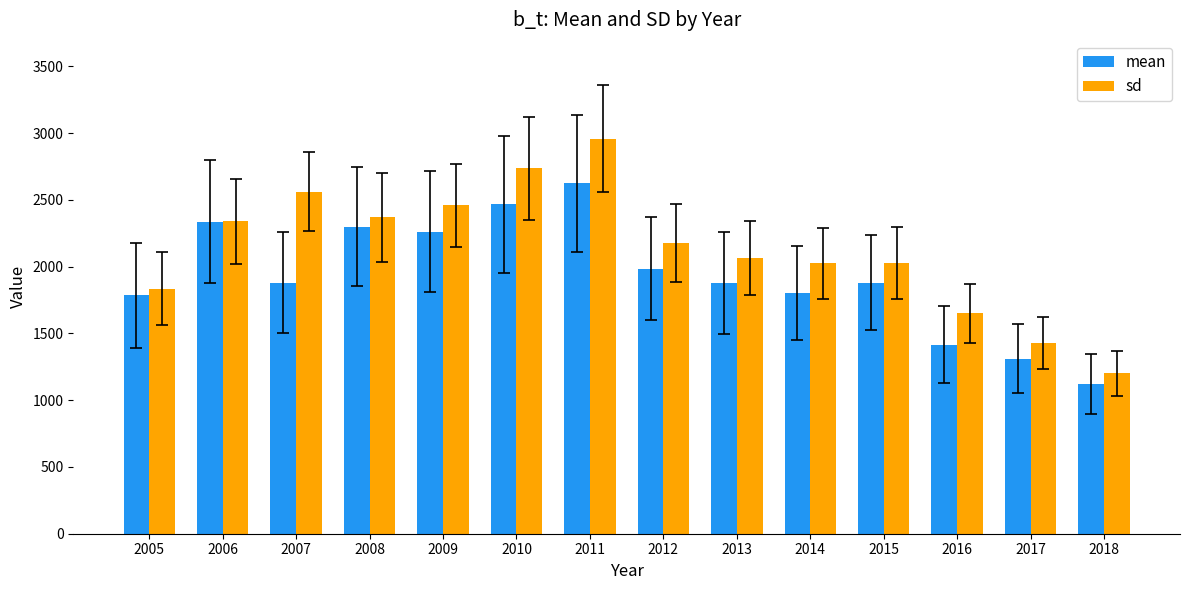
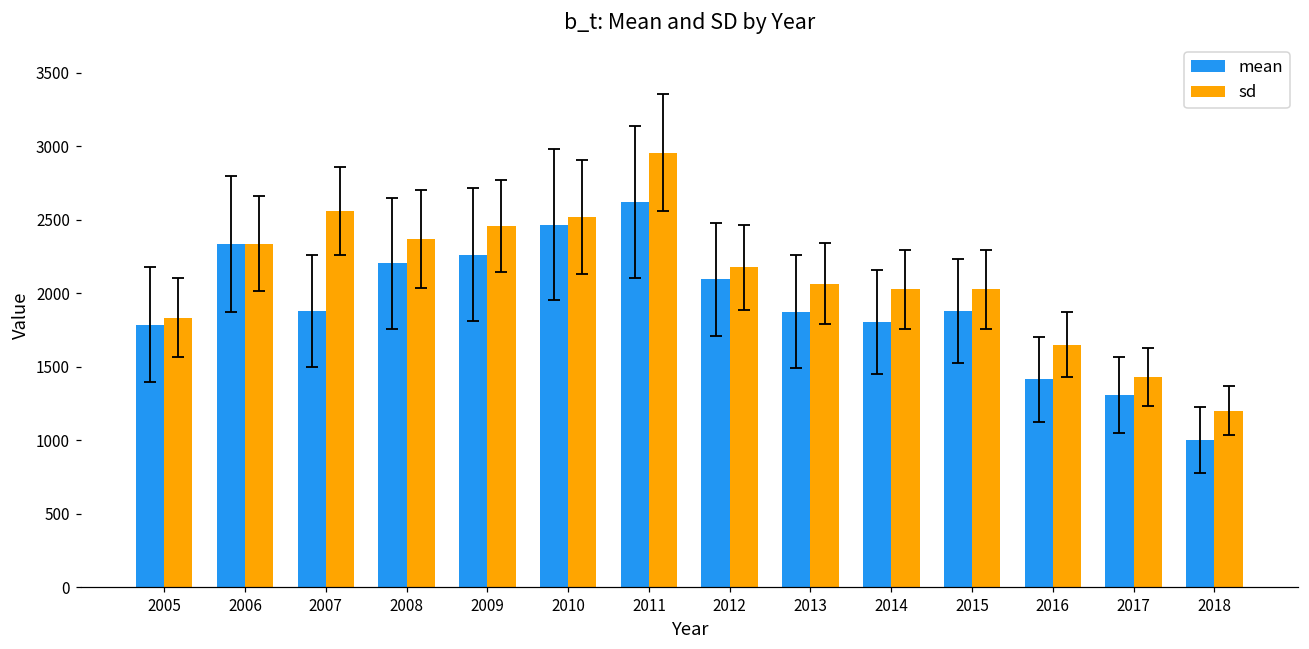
  {
    "mean": {
      "2005": 1790,
      "2006": 2340,
      "2007": 1880,
-     "2008": 2300,
+     "2008": 2200,
      "2009": 2260,
      "2010": 2470,
      "2011": 2620,
-     "2012": 1990,
+     "2012": 2100,
      "2013": 1880,
      "2014": 1800,
      "2015": 1880,
      "2016": 1420,
      "2017": 1310,
-     "2018": 1120
+     "2018": 1000
    },
    "sd": {
      "2005": 1830,
      "2006": 2340,
      "2007": 2560,
      "2008": 2370,
      "2009": 2460,
-     "2010": 2730,
+     "2010": 2520,
      "2011": 2960,
      "2012": 2180,
      "2013": 2070,
      "2014": 2030,
      "2015": 2030,
      "2016": 1650,
      "2017": 1430,
      "2018": 1200
    }
  }
